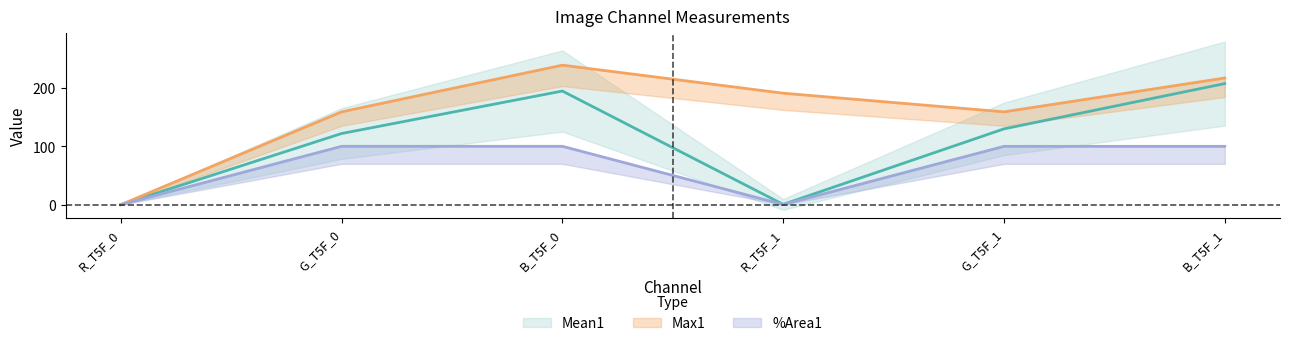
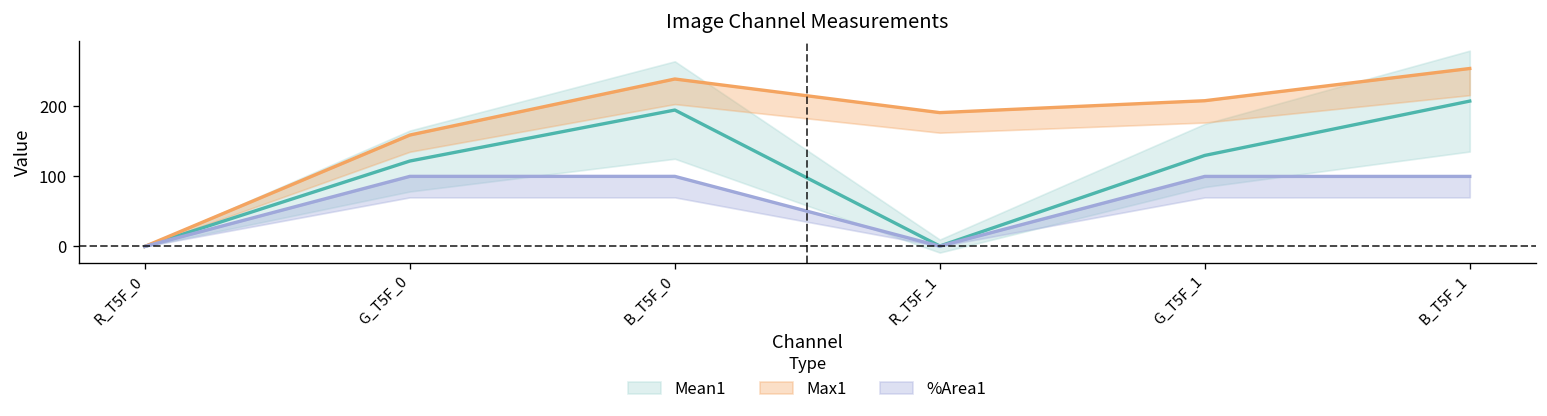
  {
    "Max1": {
      "G_T5F_0": 160,
      "B_T5F_0": 240,
      "R_T5F_1": 190,
-     "G_T5F_1": 160,
-     "B_T5F_1": 220
+     "G_T5F_1": 210,
+     "B_T5F_1": 250
    }
  }
